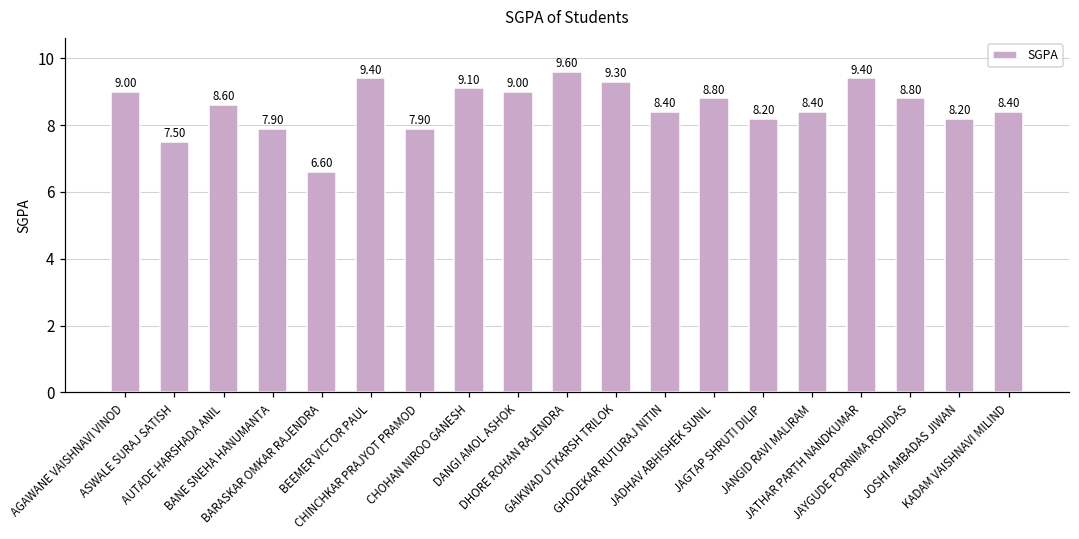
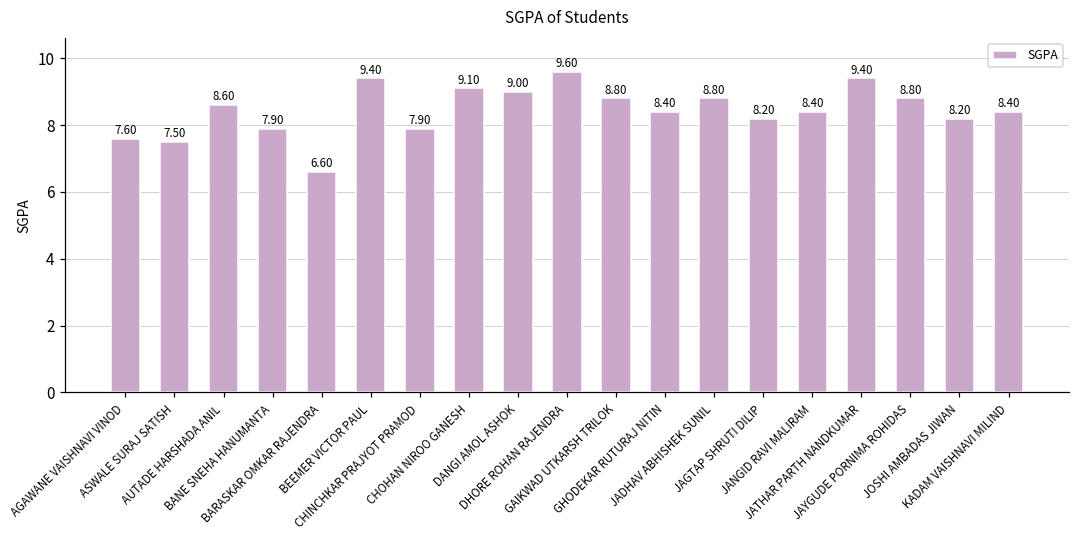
  {
-   "AGAWANE VAISHNAVI VINOD": 9.00,
+   "AGAWANE VAISHNAVI VINOD": 7.60,
    "ASWALE SURAJ SATISH": 7.50,
    "AUTADE HARSHADA ANIL": 8.60,
    "BANE SNEHA HANUMANTA": 7.90,
    "BARASKAR OMKAR RAJENDRA": 6.60,
    "BEEMER VICTOR PAUL": 9.40,
    "CHINCHKAR PRAJYOT PRAMOD": 7.90,
    "CHOHAN NIROO GANESH": 9.10,
    "DANGI AMOL ASHOK": 9.00,
    "DHORE ROHAN RAJENDRA": 9.60,
-   "GAIKWAD UTKARSH TRILOK": 9.30,
+   "GAIKWAD UTKARSH TRILOK": 8.80,
    "GHODEKAR RUTURAJ NITIN": 8.40,
    "JADHAV ABHISHEK SUNIL": 8.80,
    "JAGTAP SHRUTI DILIP": 8.20,
    "JANGID RAVI MALIRAM": 8.40,
    "JATHAR PARTH NANDKUMAR": 9.40,
    "JAYGUDE PORNIMA ROHIDAS": 8.80,
    "JOSHI AMBADAS JIWAN": 8.20,
    "KADAM VAISHNAVI MILIND": 8.40
  }
